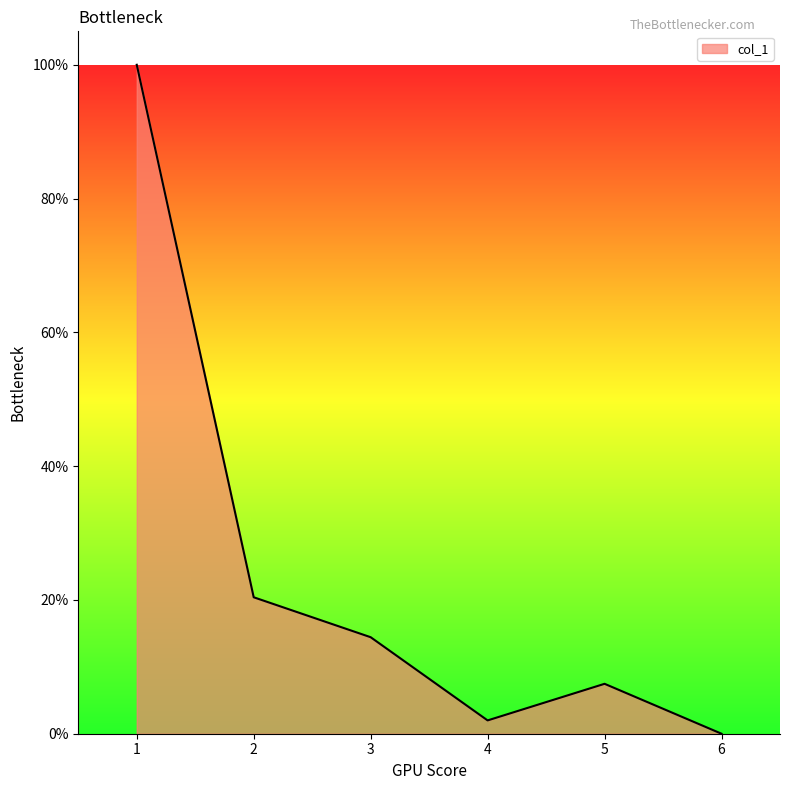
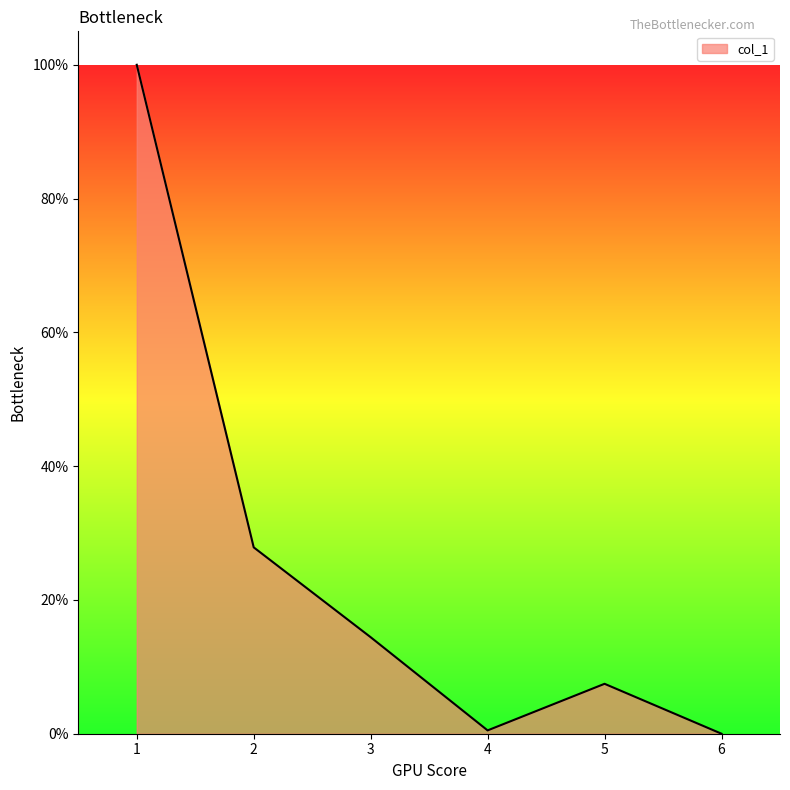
  {
    "1": "100%",
-   "2": "20%",
+   "2": "28%",
    "3": "14%",
-   "4": "2%",
+   "4": "0%",
    "5": "7%",
    "6": "0%"
  }
